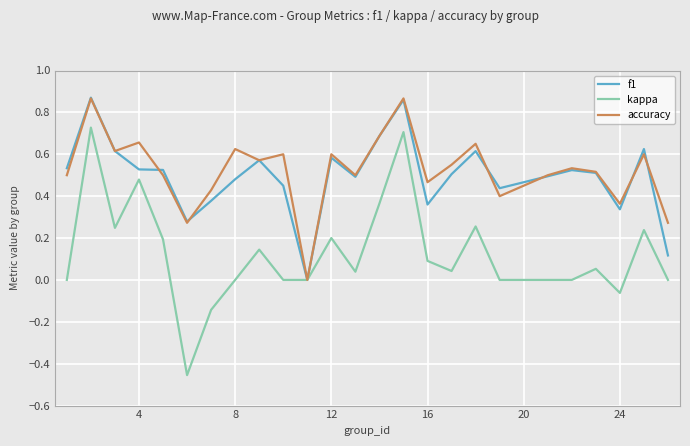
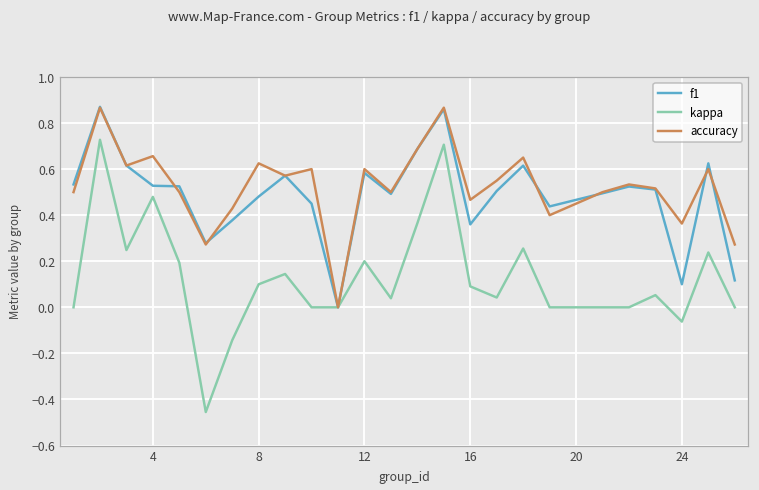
  {
    "f1": {
      "4": 0.53,
      "8": 0.48,
      "12": 0.58,
      "16": 0.36,
-     "24": 0.34
+     "24": 0.10
    },
    "kappa": {
      "4": 0.48,
-     "8": 0.0,
+     "8": 0.1,
      "12": 0.2,
      "16": 0.1,
      "24": -0.06
    },
    "accuracy": {
      "4": 0.66,
      "8": 0.63,
      "12": 0.60,
      "16": 0.47,
      "24": 0.36
    }
  }
